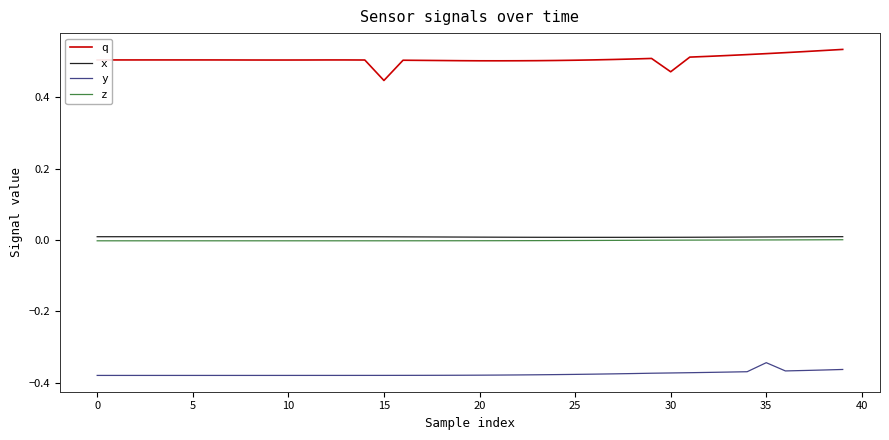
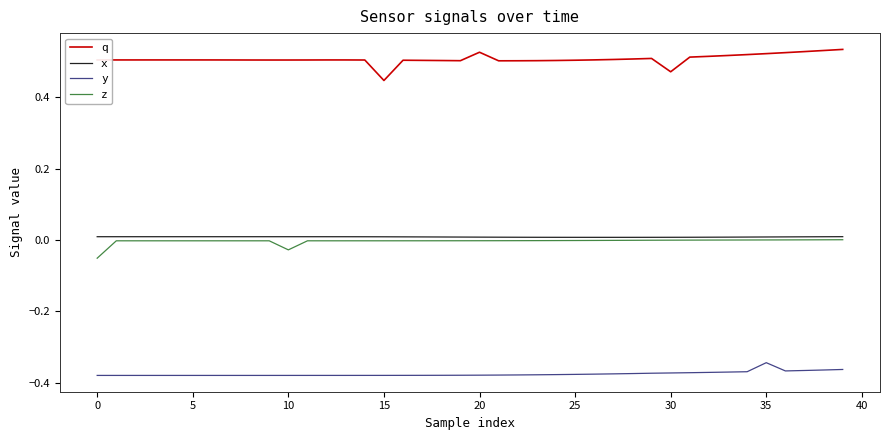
  {
    "q": {
      "5": 0.50,
      "10": 0.50,
      "15": 0.45,
-     "20": 0.50,
+     "20": 0.53,
      "25": 0.50,
      "30": 0.47,
      "35": 0.52
    },
    "x": {
      "0": 0.01,
      "5": 0.01,
      "10": 0.01,
      "15": 0.01,
      "20": 0.01,
      "25": 0.01,
      "30": 0.01,
      "35": 0.01
    },
    "y": {
      "0": -0.38,
      "5": -0.38,
      "10": -0.38,
      "15": -0.38,
      "20": -0.38,
      "25": -0.38,
      "30": -0.37,
      "35": -0.34
    },
    "z": {
-     "0": 0.00,
+     "0": -0.05,
      "5": 0.00,
-     "10": 0.00,
+     "10": -0.03,
      "15": 0.00,
      "20": 0.00,
      "25": 0.00,
      "30": 0.00,
      "35": 0.00
    }
  }
